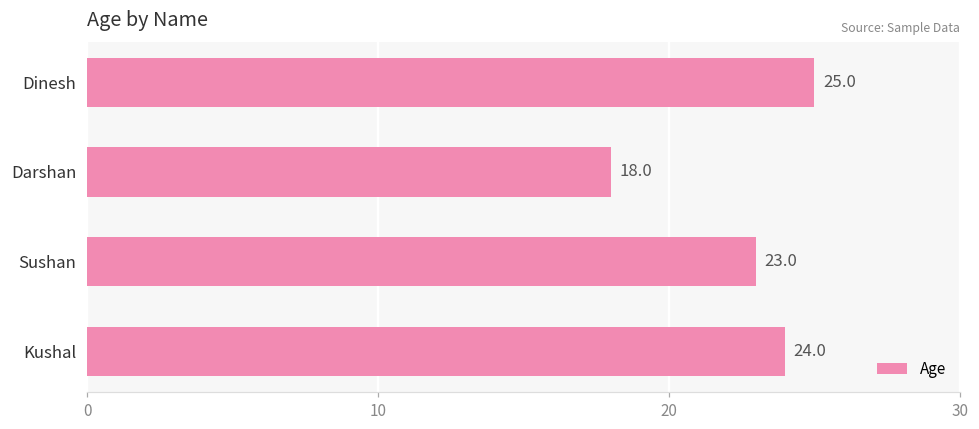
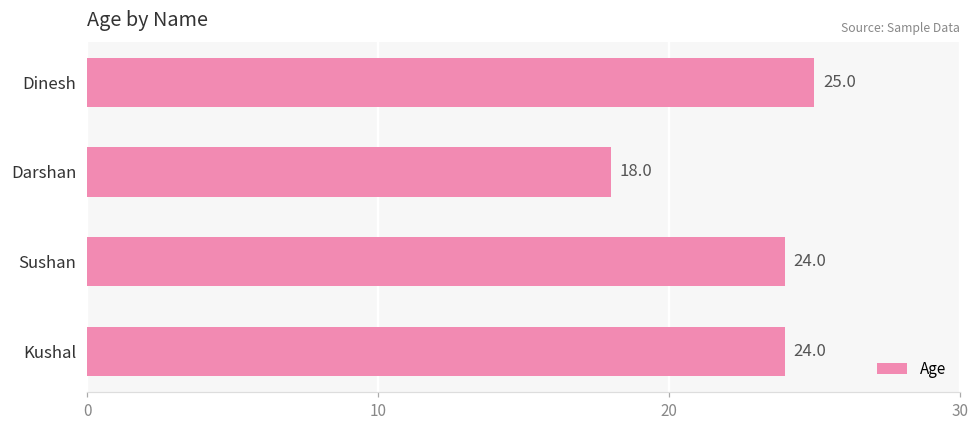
  {
    "Dinesh": 25.0,
    "Darshan": 18.0,
-   "Sushan": 23.0,
+   "Sushan": 24.0,
    "Kushal": 24.0
  }
